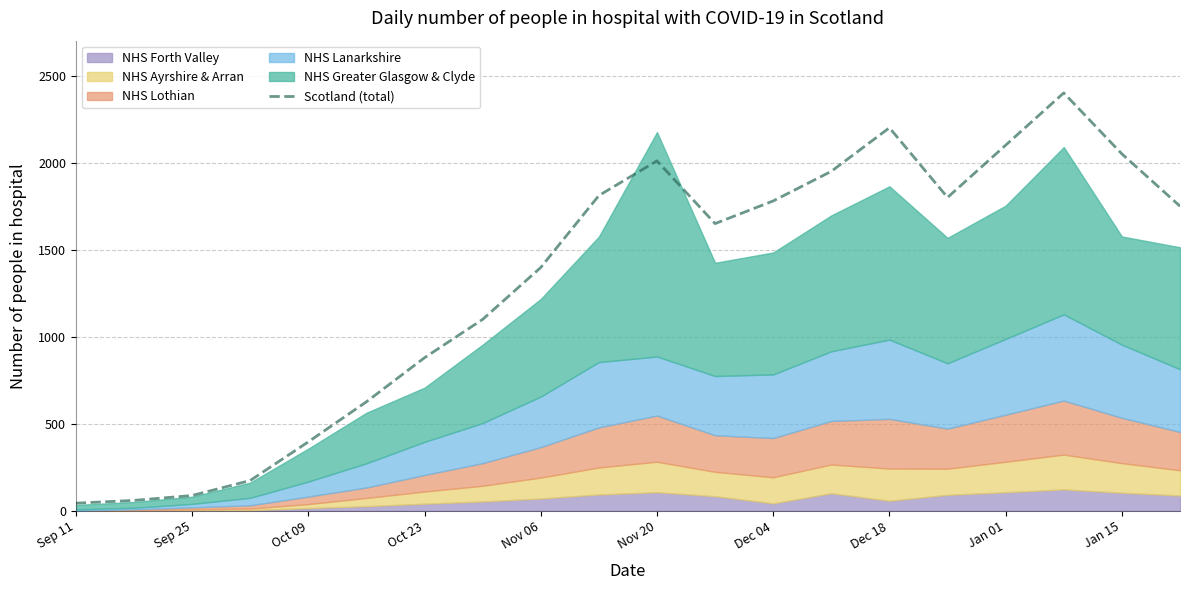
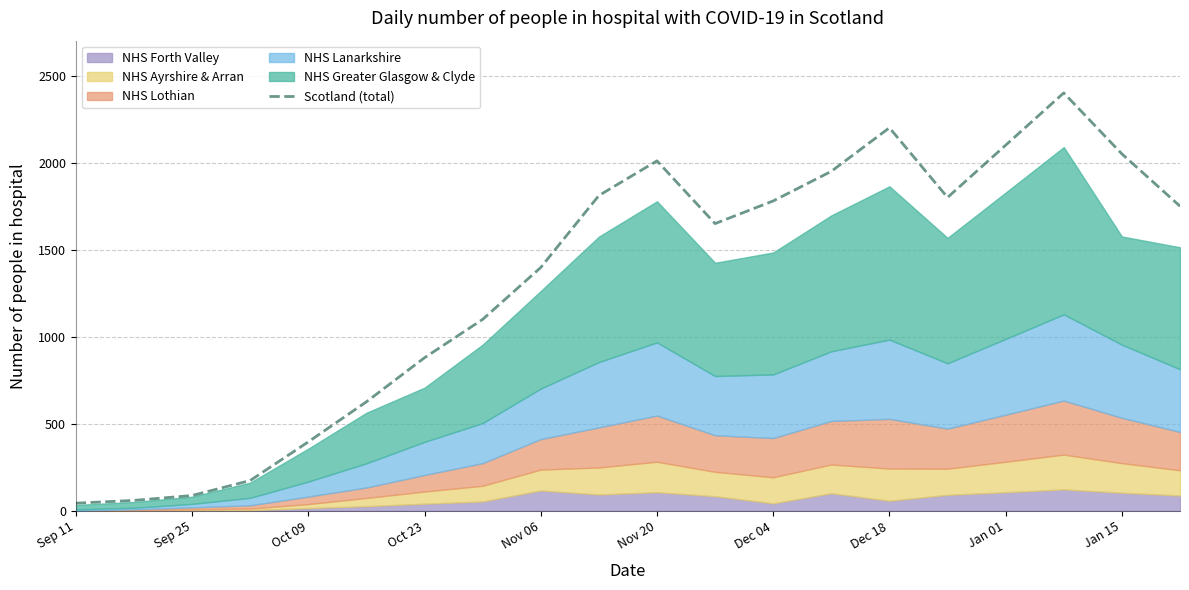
  {
    "Scotland (total)": {
      "Oct 09": 400,
      "Oct 23": 880,
      "Nov 06": 1400,
      "Nov 20": 2010,
      "Dec 04": 1780,
      "Dec 18": 2200,
      "Jan 01": 2100,
      "Jan 15": 2050
    },
    "NHS Forth Valley": {
      "Oct 09": 20,
      "Oct 23": 40,
-     "Nov 06": 70,
+     "Nov 06": 120,
      "Nov 20": 110,
      "Dec 04": 40,
      "Dec 18": 60,
      "Jan 01": 110,
      "Jan 15": 110
    },
    "NHS Lanarkshire": {
      "Sep 25": 20,
      "Oct 09": 90,
      "Oct 23": 190,
      "Nov 06": 290,
-     "Nov 20": 340,
+     "Nov 20": 420,
      "Dec 04": 370,
      "Dec 18": 460,
      "Jan 01": 440,
      "Jan 15": 420
    },
    "NHS Greater Glasgow & Clyde": {
      "Oct 09": 190,
      "Oct 23": 310,
      "Nov 06": 560,
-     "Nov 20": 1290,
+     "Nov 20": 810,
      "Dec 04": 700,
      "Dec 18": 880,
-     "Jan 01": 770,
+     "Jan 01": 840,
      "Jan 15": 620
    }
  }
